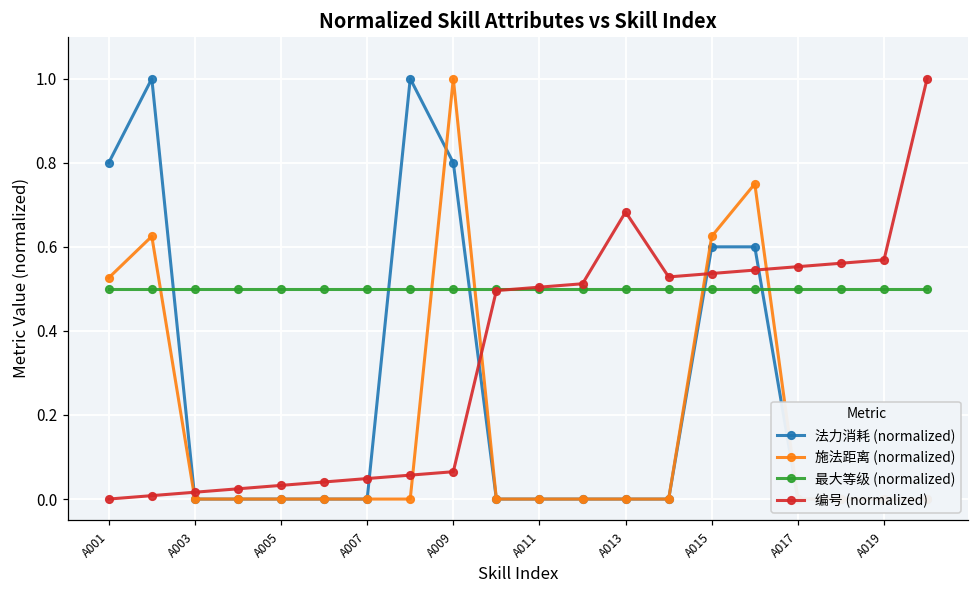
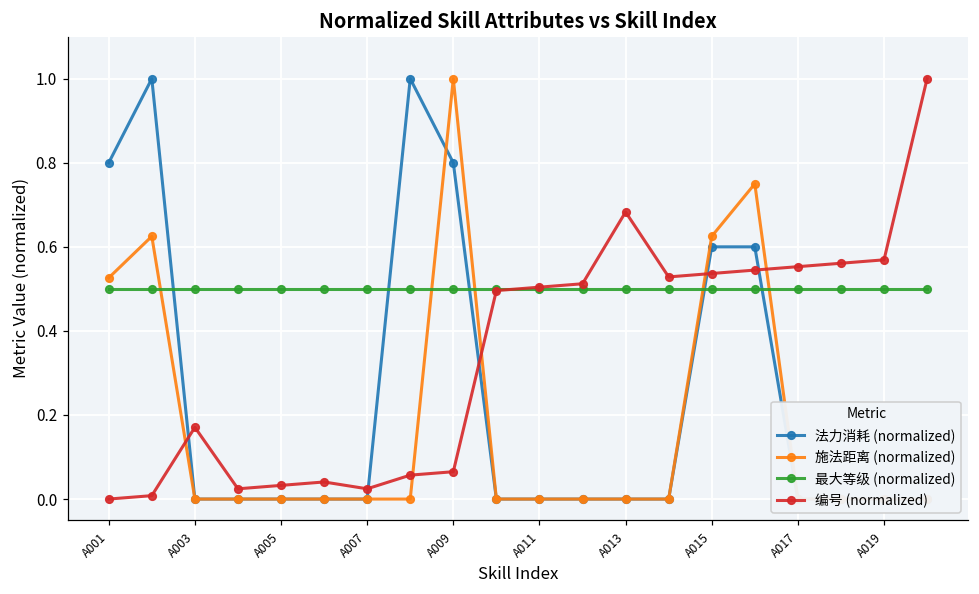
  {
    "法力消耗 (normalized)": {
      "A001": 0.80,
      "A009": 0.80,
      "A015": 0.60
    },
    "施法距离 (normalized)": {
      "A001": 0.53,
      "A009": 1.00,
      "A015": 0.63
    },
    "最大等级 (normalized)": {
      "A001": 0.50,
      "A003": 0.50,
      "A005": 0.50,
      "A007": 0.50,
      "A009": 0.50,
      "A013": 0.50,
      "A015": 0.50,
      "A017": 0.50,
      "A019": 0.50
    },
    "编号 (normalized)": {
      "A001": 0.00,
-     "A003": 0.02,
+     "A003": 0.17,
      "A005": 0.03,
-     "A007": 0.05,
+     "A007": 0.02,
      "A009": 0.07,
      "A013": 0.68,
      "A015": 0.54,
      "A017": 0.55,
      "A019": 0.57
    }
  }
